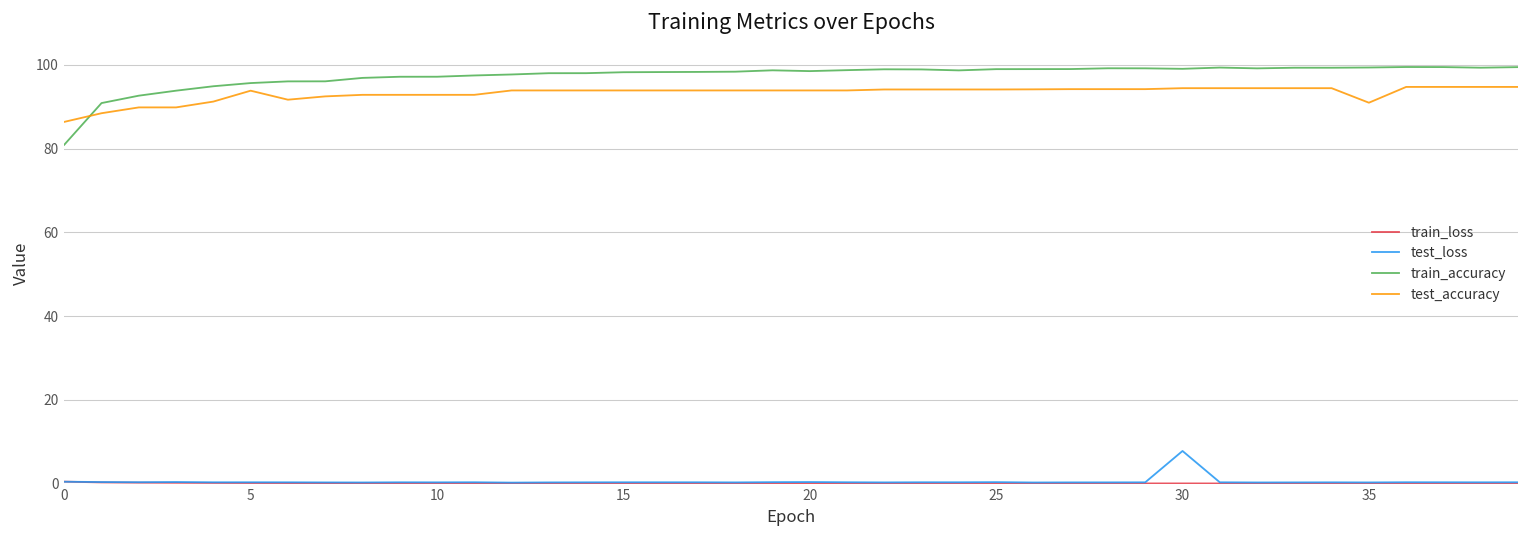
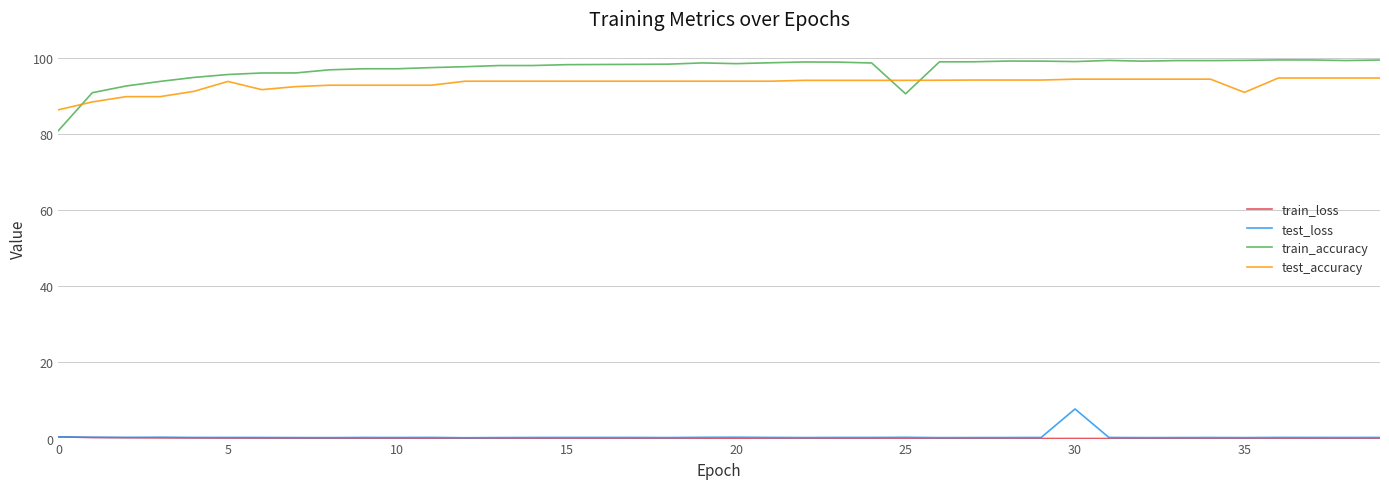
  {
    "train_loss": {
      "30": 0
    },
    "test_loss": {
      "30": 8
    },
    "train_accuracy": {
      "0": 81,
      "5": 96,
      "10": 97,
      "15": 98,
      "20": 98,
-     "25": 99,
+     "25": 91,
      "30": 99,
      "35": 99
    },
    "test_accuracy": {
      "0": 86,
      "5": 94,
      "10": 93,
      "15": 94,
      "20": 94,
      "25": 94,
      "30": 94,
      "35": 91
    }
  }
